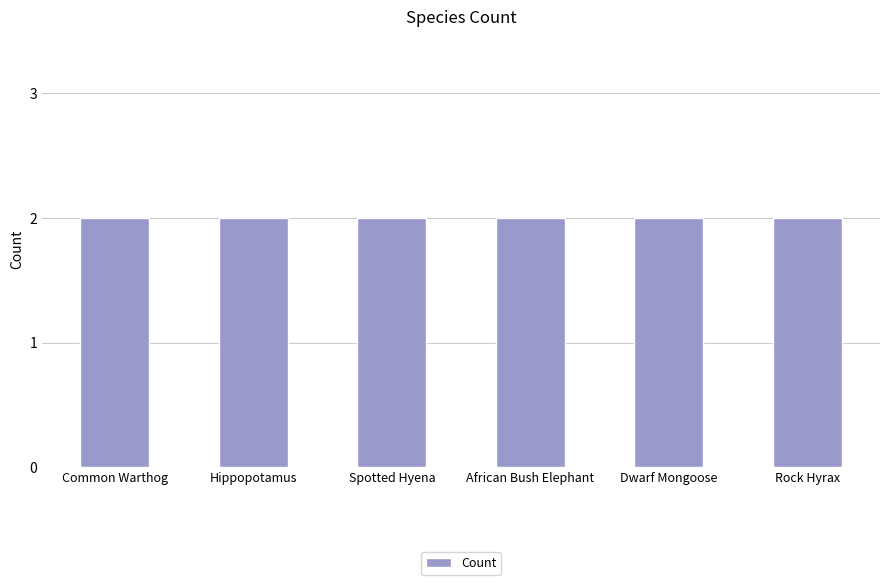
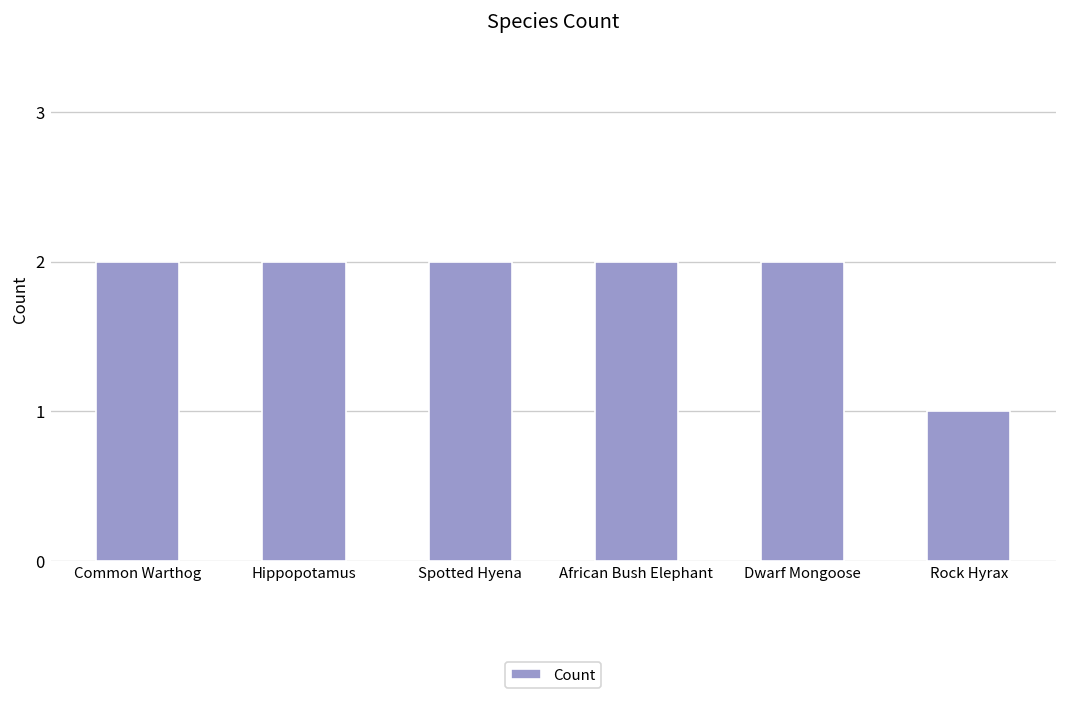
  {
    "Common Warthog": 2,
    "Hippopotamus": 2,
    "Spotted Hyena": 2,
    "African Bush Elephant": 2,
    "Dwarf Mongoose": 2,
-   "Rock Hyrax": 2
+   "Rock Hyrax": 1
  }
